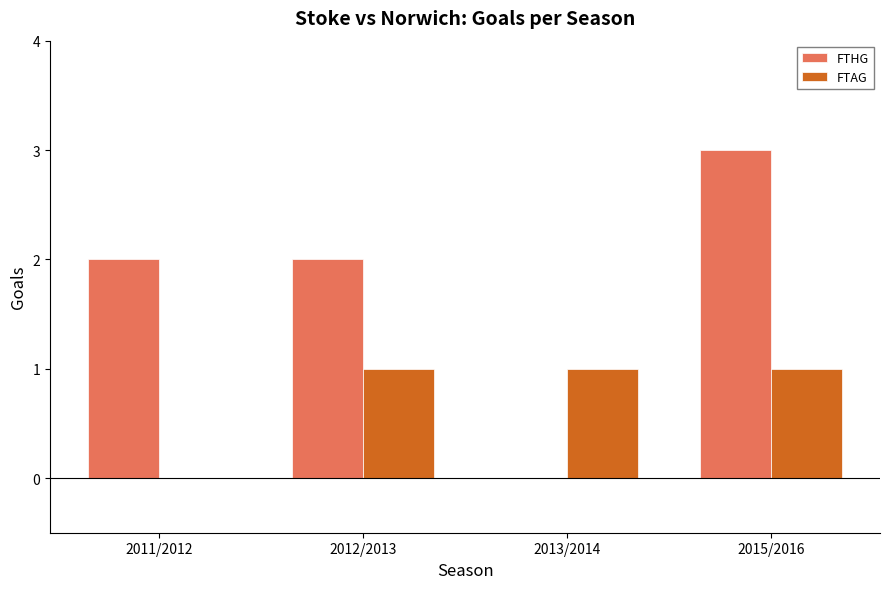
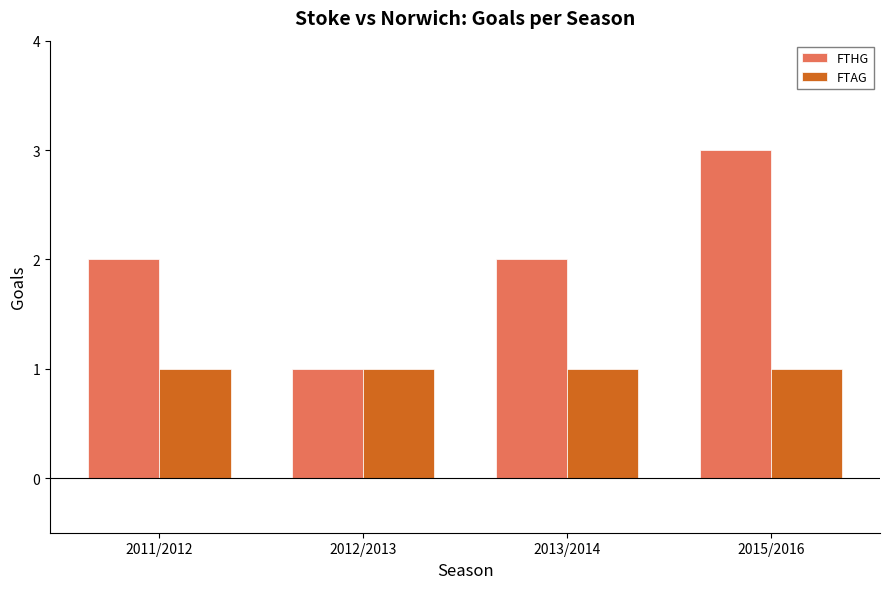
  {
    "FTHG": {
      "2011/2012": 2,
-     "2012/2013": 2,
-     "2013/2014": 0,
+     "2012/2013": 1,
+     "2013/2014": 2,
      "2015/2016": 3
    },
    "FTAG": {
-     "2011/2012": 0,
+     "2011/2012": 1,
      "2012/2013": 1,
      "2013/2014": 1,
      "2015/2016": 1
    }
  }
